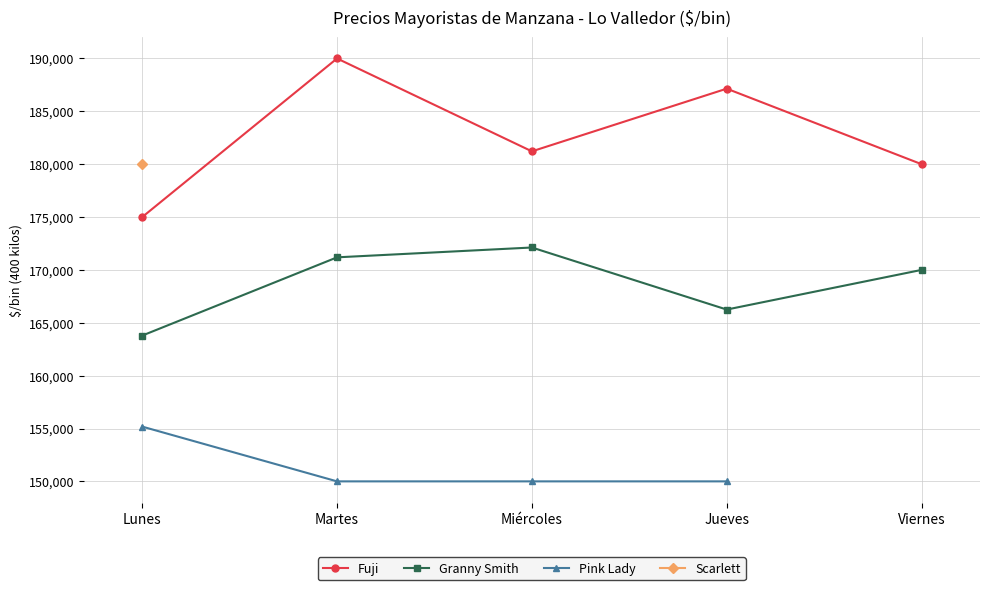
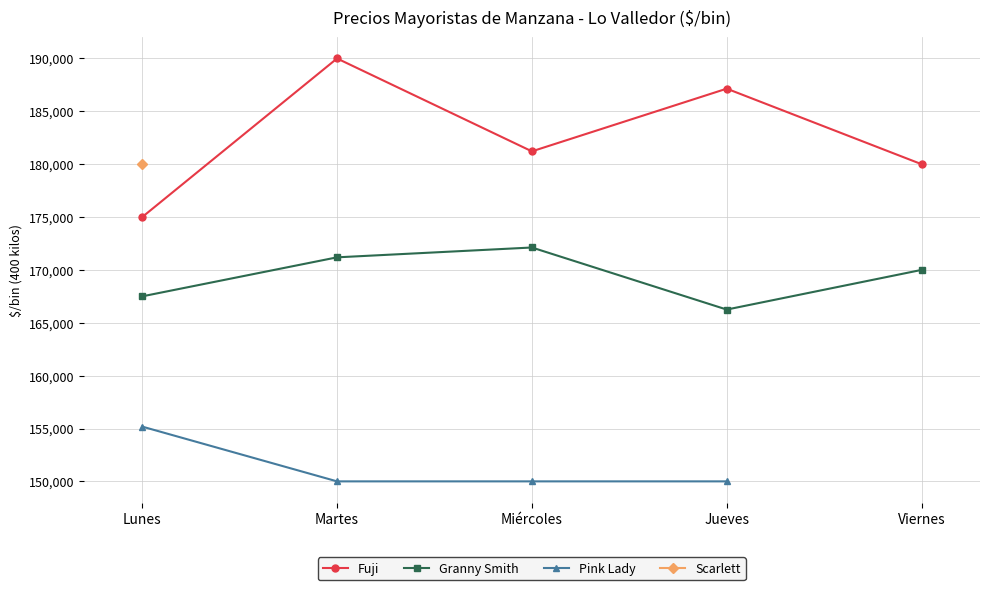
  {
    "Fuji": {
      "Lunes": "175,000",
      "Martes": "190,000",
      "Miércoles": "181,200",
      "Jueves": "187,100",
      "Viernes": "180,000"
    },
    "Granny Smith": {
-     "Lunes": "163,800",
+     "Lunes": "167,500",
      "Martes": "171,200",
      "Miércoles": "172,100",
      "Jueves": "166,300",
      "Viernes": "170,000"
    },
    "Pink Lady": {
      "Lunes": "155,200",
      "Martes": "150,000",
      "Miércoles": "150,000",
      "Jueves": "150,000"
    },
    "Scarlett": {
      "Lunes": "180,000"
    }
  }
